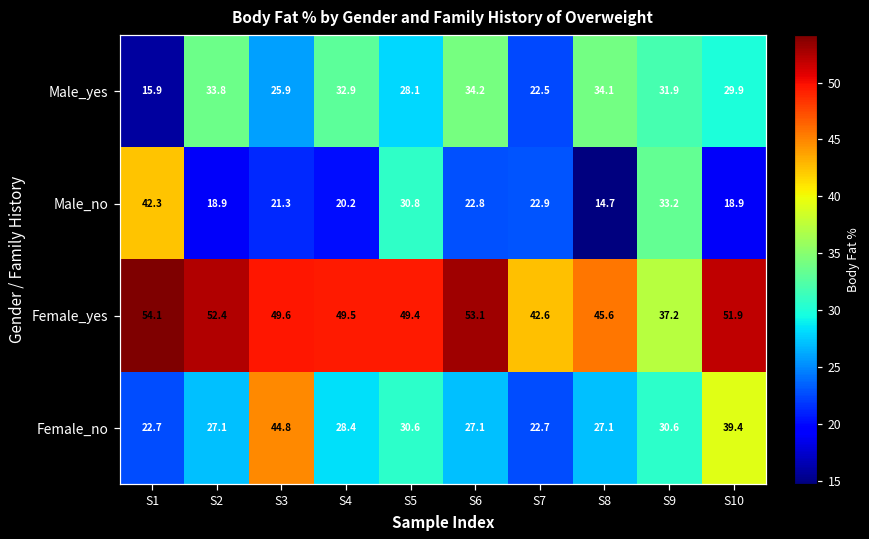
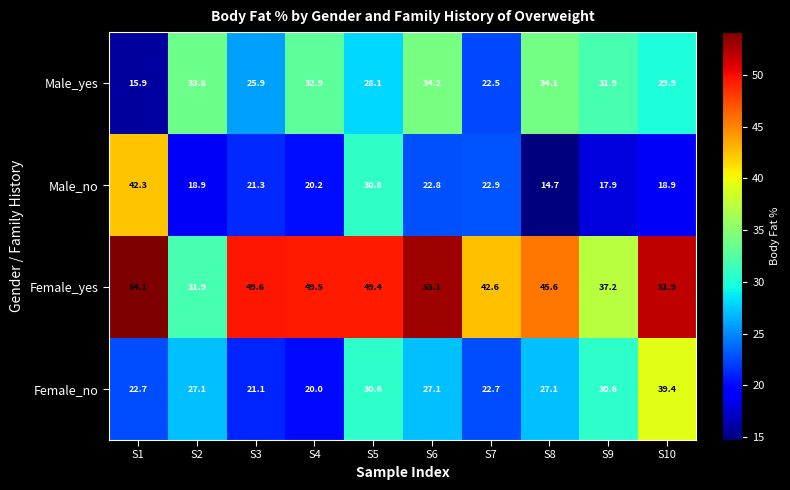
  {
    "Male_yes": {
      "S1": 15.9,
      "S2": 33.8,
      "S3": 25.9,
      "S4": 32.9,
      "S5": 28.1,
      "S6": 34.2,
      "S7": 22.5,
      "S8": 34.1,
      "S9": 31.9,
      "S10": 29.9
    },
    "Male_no": {
      "S1": 42.3,
      "S2": 18.9,
      "S3": 21.3,
      "S4": 20.2,
      "S5": 30.8,
      "S6": 22.8,
      "S7": 22.9,
      "S8": 14.7,
-     "S9": 33.2,
+     "S9": 17.9,
      "S10": 18.9
    },
    "Female_yes": {
      "S1": 54.1,
-     "S2": 52.4,
+     "S2": 31.9,
      "S3": 49.6,
      "S4": 49.5,
      "S5": 49.4,
      "S6": 53.1,
      "S7": 42.6,
      "S8": 45.6,
      "S9": 37.2,
      "S10": 51.9
    },
    "Female_no": {
      "S1": 22.7,
      "S2": 27.1,
-     "S3": 44.8,
-     "S4": 28.4,
+     "S3": 21.1,
+     "S4": 20.0,
      "S5": 30.6,
      "S6": 27.1,
      "S7": 22.7,
      "S8": 27.1,
      "S9": 30.6,
      "S10": 39.4
    }
  }
